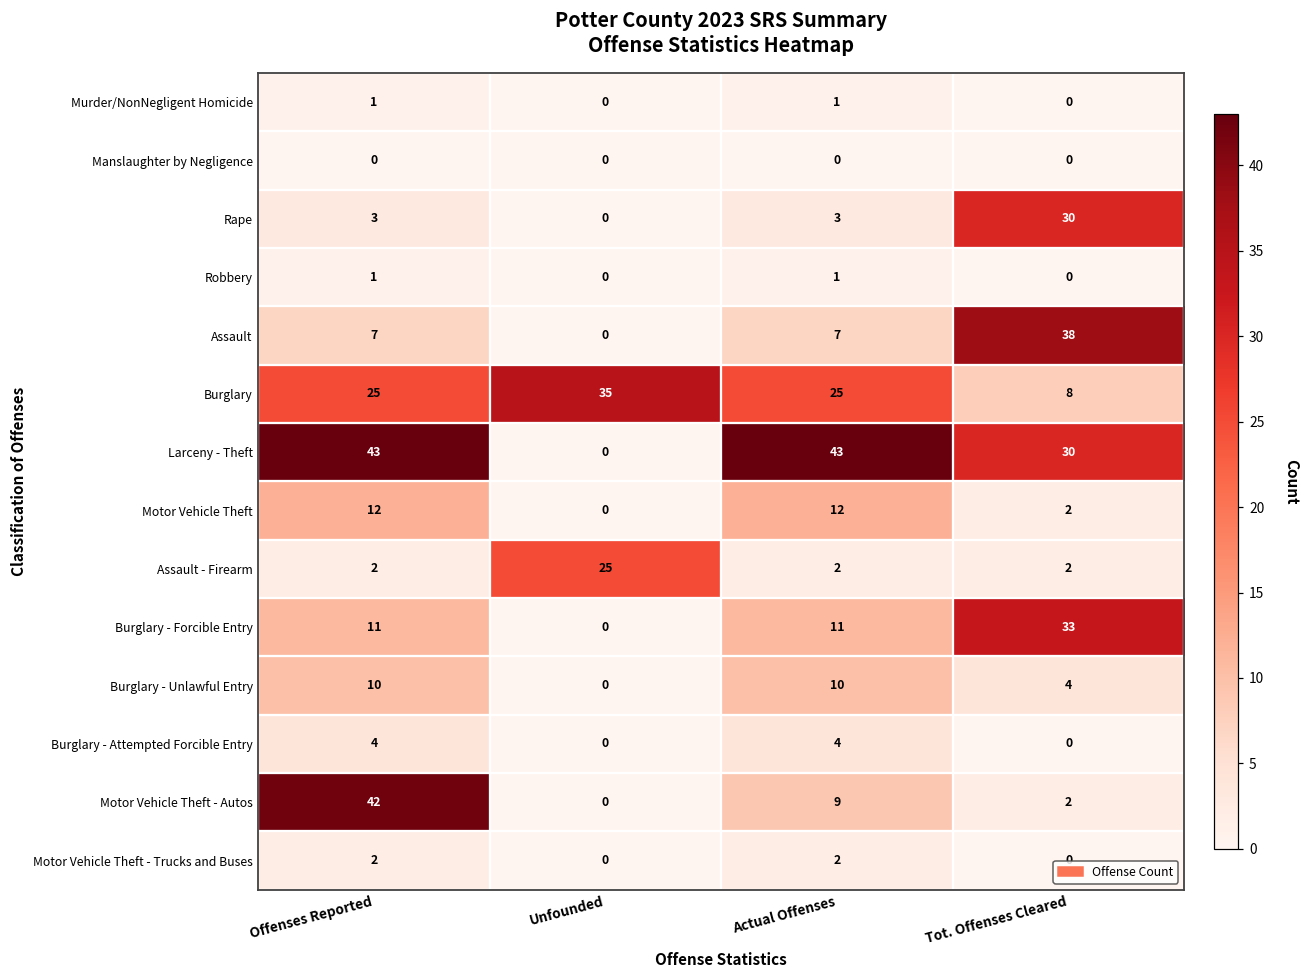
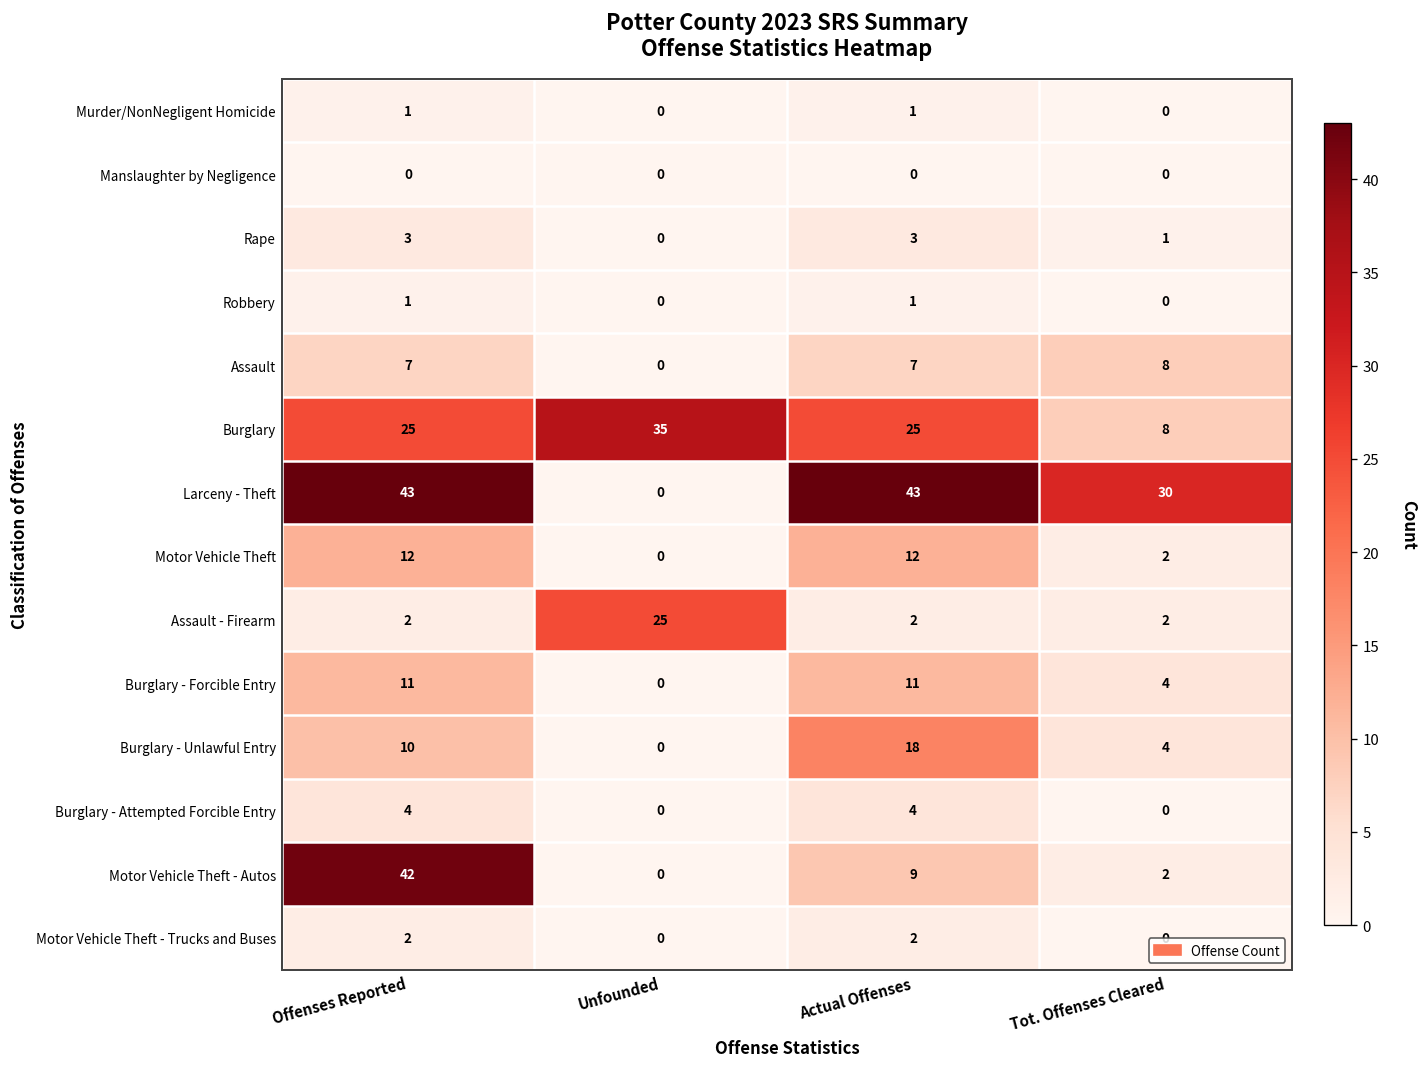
  {
    "Murder/NonNegligent Homicide": {
      "Offenses Reported": 1,
      "Unfounded": 0,
      "Actual Offenses": 1,
      "Tot. Offenses Cleared": 0
    },
    "Manslaughter by Negligence": {
      "Offenses Reported": 0,
      "Unfounded": 0,
      "Actual Offenses": 0,
      "Tot. Offenses Cleared": 0
    },
    "Rape": {
      "Offenses Reported": 3,
      "Unfounded": 0,
      "Actual Offenses": 3,
-     "Tot. Offenses Cleared": 30
+     "Tot. Offenses Cleared": 1
    },
    "Robbery": {
      "Offenses Reported": 1,
      "Unfounded": 0,
      "Actual Offenses": 1,
      "Tot. Offenses Cleared": 0
    },
    "Assault": {
      "Offenses Reported": 7,
      "Unfounded": 0,
      "Actual Offenses": 7,
-     "Tot. Offenses Cleared": 38
+     "Tot. Offenses Cleared": 8
    },
    "Burglary": {
      "Offenses Reported": 25,
      "Unfounded": 35,
      "Actual Offenses": 25,
      "Tot. Offenses Cleared": 8
    },
    "Larceny - Theft": {
      "Offenses Reported": 43,
      "Unfounded": 0,
      "Actual Offenses": 43,
      "Tot. Offenses Cleared": 30
    },
    "Motor Vehicle Theft": {
      "Offenses Reported": 12,
      "Unfounded": 0,
      "Actual Offenses": 12,
      "Tot. Offenses Cleared": 2
    },
    "Assault - Firearm": {
      "Offenses Reported": 2,
      "Unfounded": 25,
      "Actual Offenses": 2,
      "Tot. Offenses Cleared": 2
    },
    "Burglary - Forcible Entry": {
      "Offenses Reported": 11,
      "Unfounded": 0,
      "Actual Offenses": 11,
-     "Tot. Offenses Cleared": 33
+     "Tot. Offenses Cleared": 4
    },
    "Burglary - Unlawful Entry": {
      "Offenses Reported": 10,
      "Unfounded": 0,
-     "Actual Offenses": 10,
+     "Actual Offenses": 18,
      "Tot. Offenses Cleared": 4
    },
    "Burglary - Attempted Forcible Entry": {
      "Offenses Reported": 4,
      "Unfounded": 0,
      "Actual Offenses": 4,
      "Tot. Offenses Cleared": 0
    },
    "Motor Vehicle Theft - Autos": {
      "Offenses Reported": 42,
      "Unfounded": 0,
      "Actual Offenses": 9,
      "Tot. Offenses Cleared": 2
    },
    "Motor Vehicle Theft - Trucks and Buses": {
      "Offenses Reported": 2,
      "Unfounded": 0,
      "Actual Offenses": 2
    }
  }
